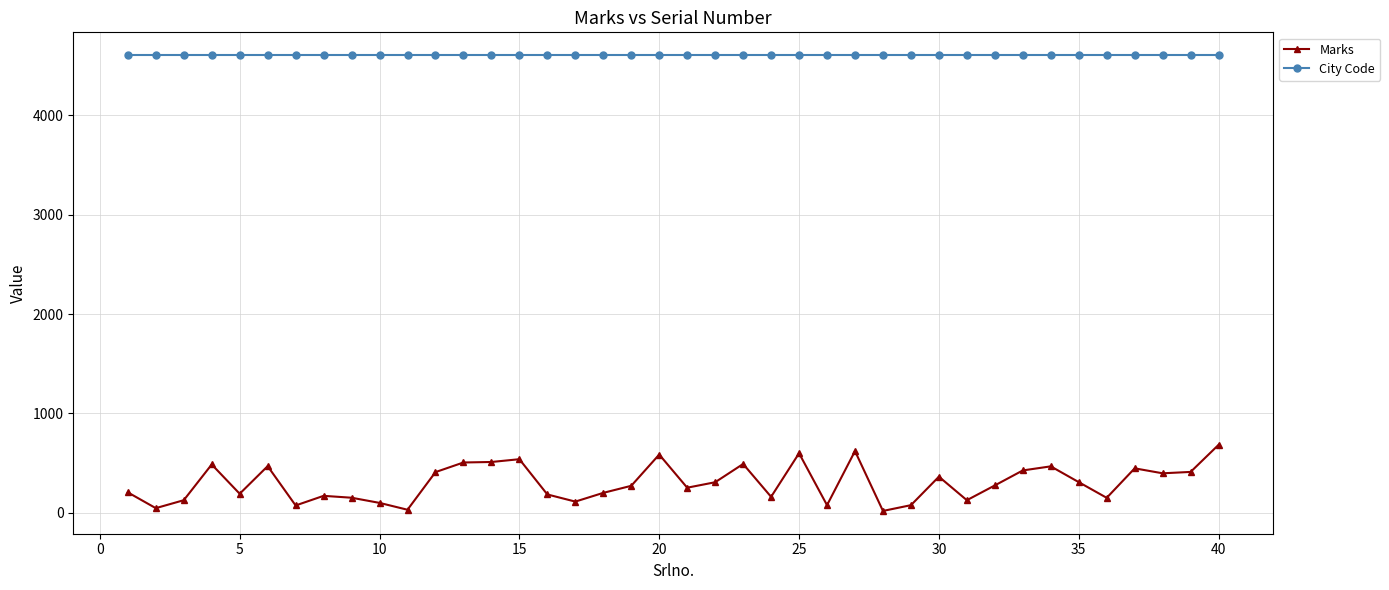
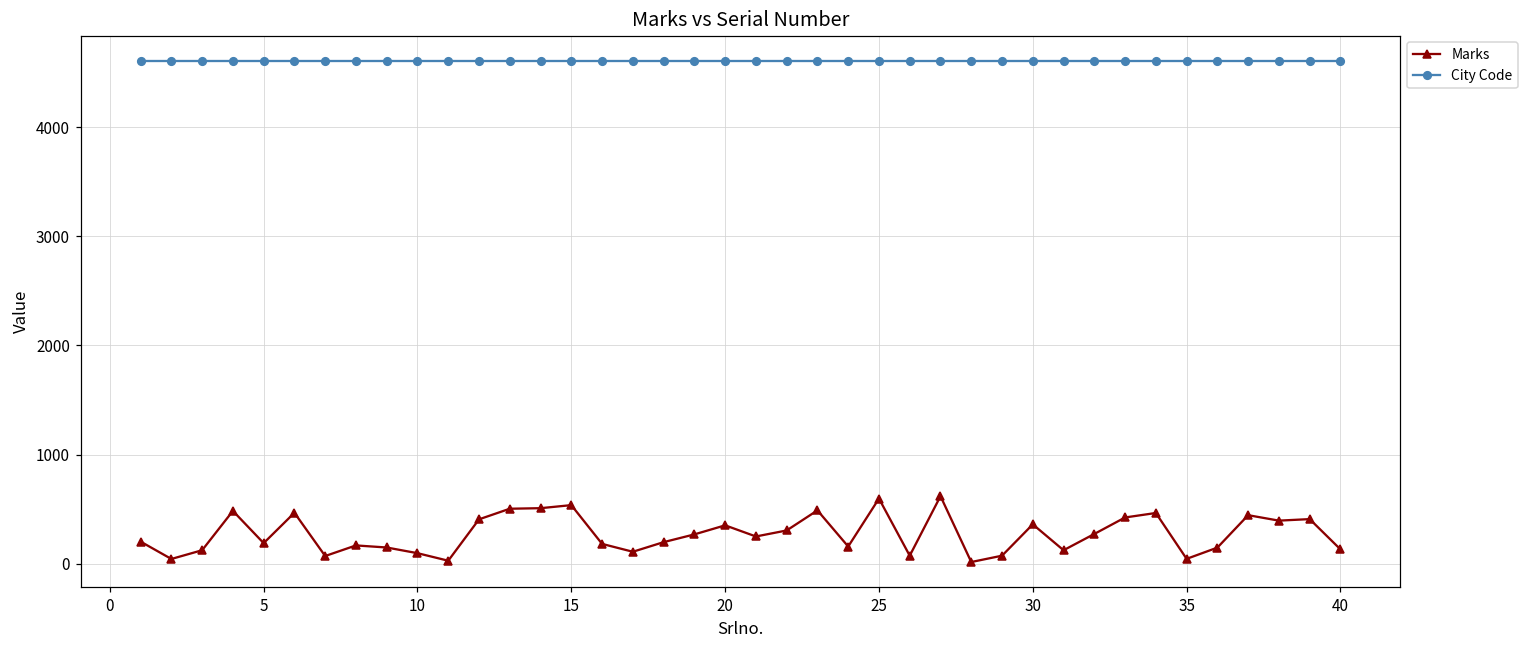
  {
    "Marks": {
      "5": 200,
      "10": 100,
      "15": 500,
-     "20": 600,
+     "20": 400,
      "25": 600,
      "30": 400,
-     "35": 300,
-     "40": 700
+     "35": 0,
+     "40": 100
    },
    "City Code": {
      "5": 4600,
      "10": 4600,
      "15": 4600,
      "20": 4600,
      "25": 4600,
      "30": 4600,
      "35": 4600,
      "40": 4600
    }
  }
